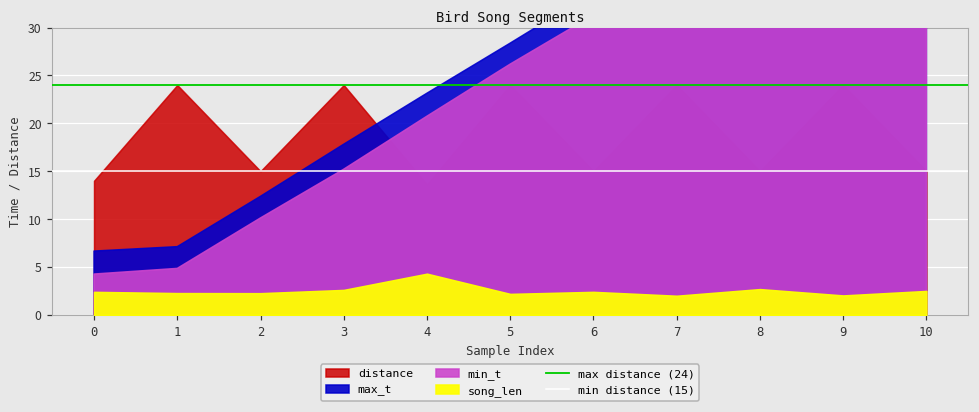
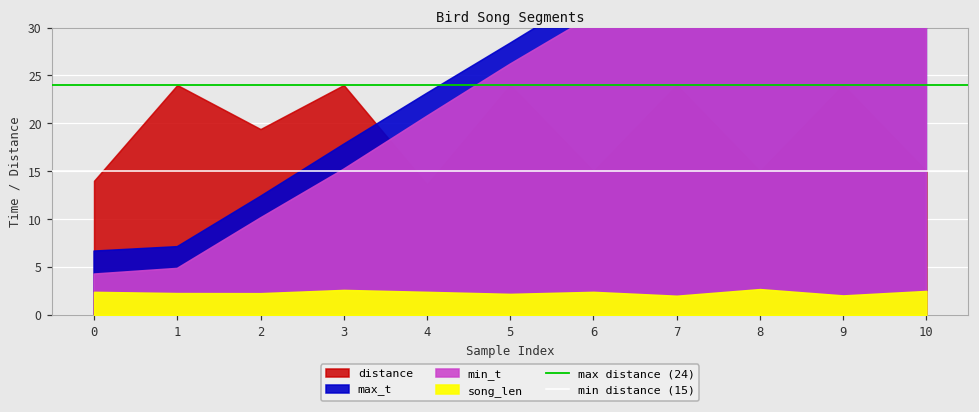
  {
    "distance": {
      "0": 14,
      "1": 24,
-     "2": 15,
+     "2": 19,
      "3": 24,
      "4": 14,
      "5": 24,
      "6": 15,
      "7": 24,
      "8": 15,
      "9": 24,
      "10": 15
    },
    "max_t": {
      "0": 7,
      "1": 7,
      "2": 12,
      "3": 18,
      "4": 23,
      "5": 28
    },
    "min_t": {
      "0": 4,
      "1": 5,
      "2": 10,
      "3": 15,
      "4": 21,
      "5": 26
    },
    "song_len": {
      "0": 2,
      "1": 2,
      "2": 2,
      "3": 3,
-     "4": 4,
+     "4": 2,
      "5": 2,
      "6": 2,
      "7": 2,
      "8": 3,
      "9": 2,
      "10": 2
    }
  }
